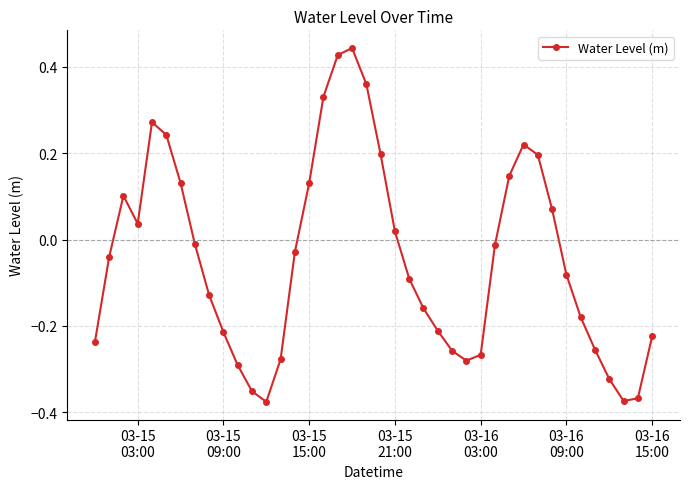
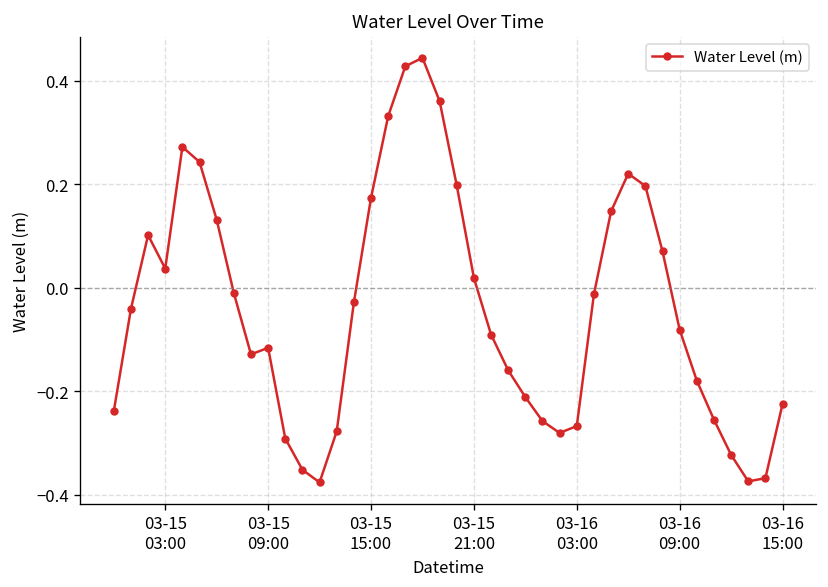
  {
    "03-15 03:00": 0.04,
-   "03-15 09:00": -0.21,
-   "03-15 15:00": 0.13,
+   "03-15 09:00": -0.12,
+   "03-15 15:00": 0.17,
    "03-15 21:00": 0.02,
    "03-16 03:00": -0.27,
    "03-16 09:00": -0.08,
    "03-16 15:00": -0.22
  }
